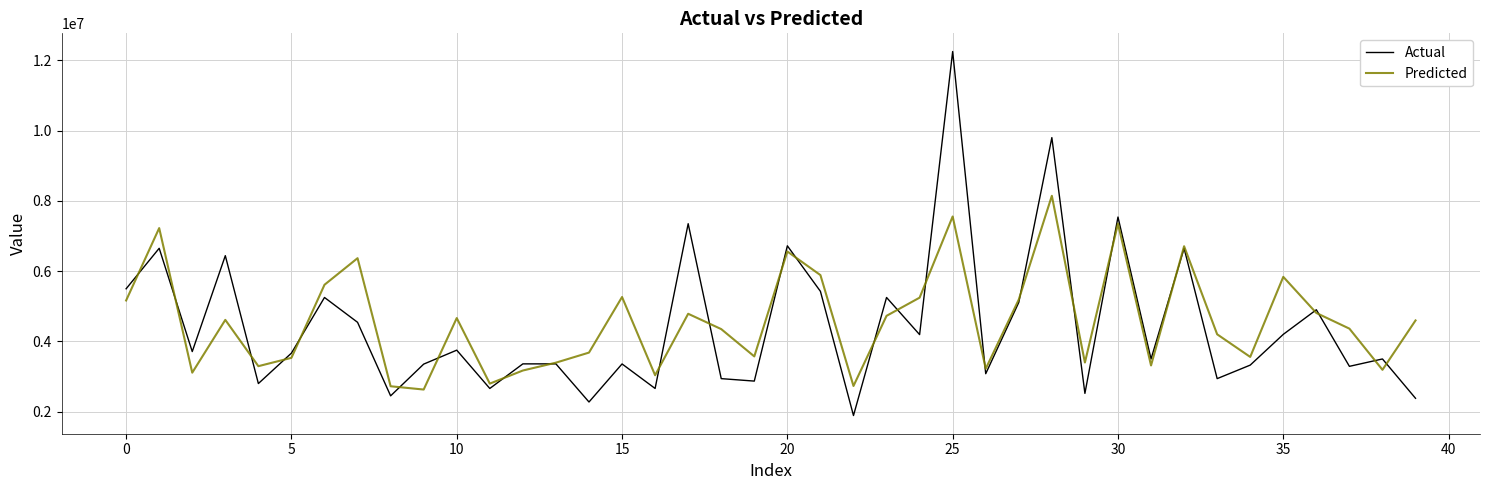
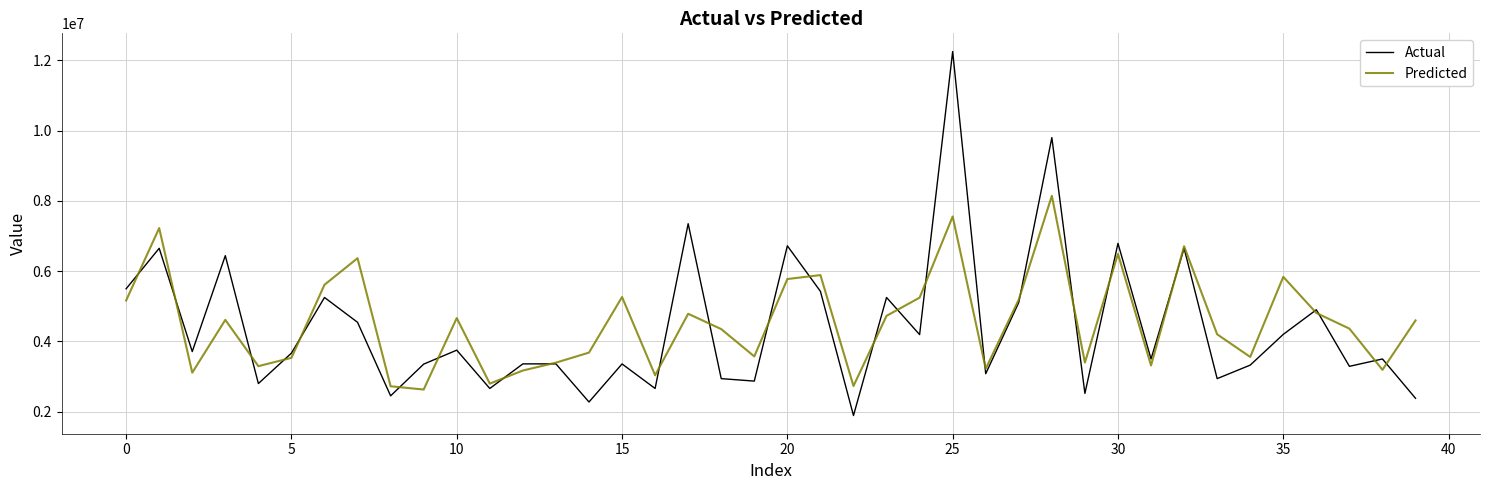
  {
    "Actual": {
      "0": 5500000,
      "5": 3700000,
      "10": 3800000,
      "15": 3400000,
      "20": 6700000,
      "25": 12300000,
-     "30": 7500000,
+     "30": 6800000,
      "35": 4200000
    },
    "Predicted": {
      "0": 5200000,
      "5": 3500000,
      "10": 4700000,
      "15": 5300000,
-     "20": 6600000,
+     "20": 5800000,
      "25": 7600000,
-     "30": 7400000,
+     "30": 6500000,
      "35": 5800000
    }
  }
